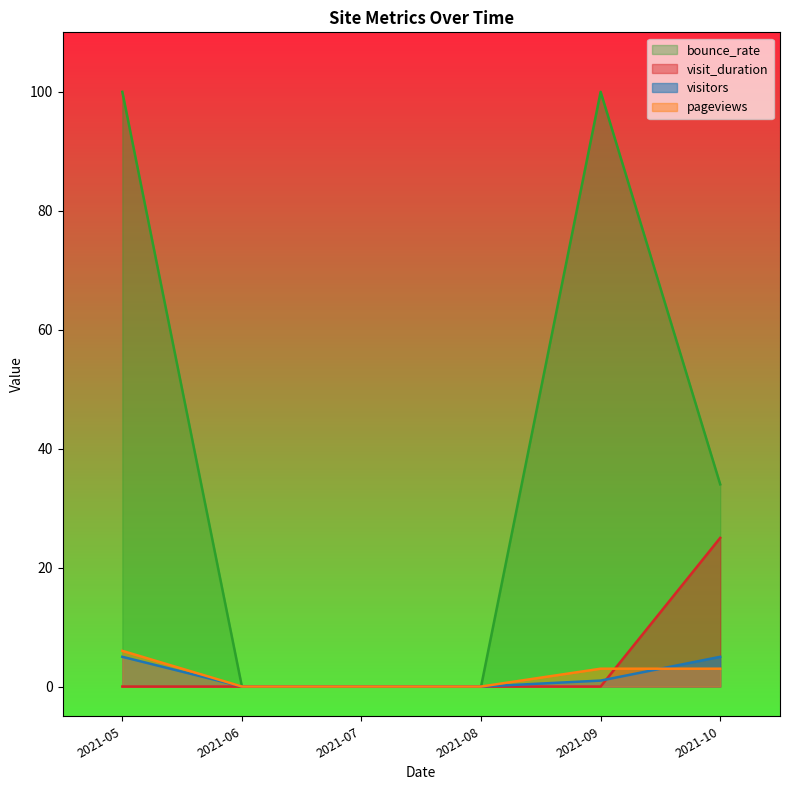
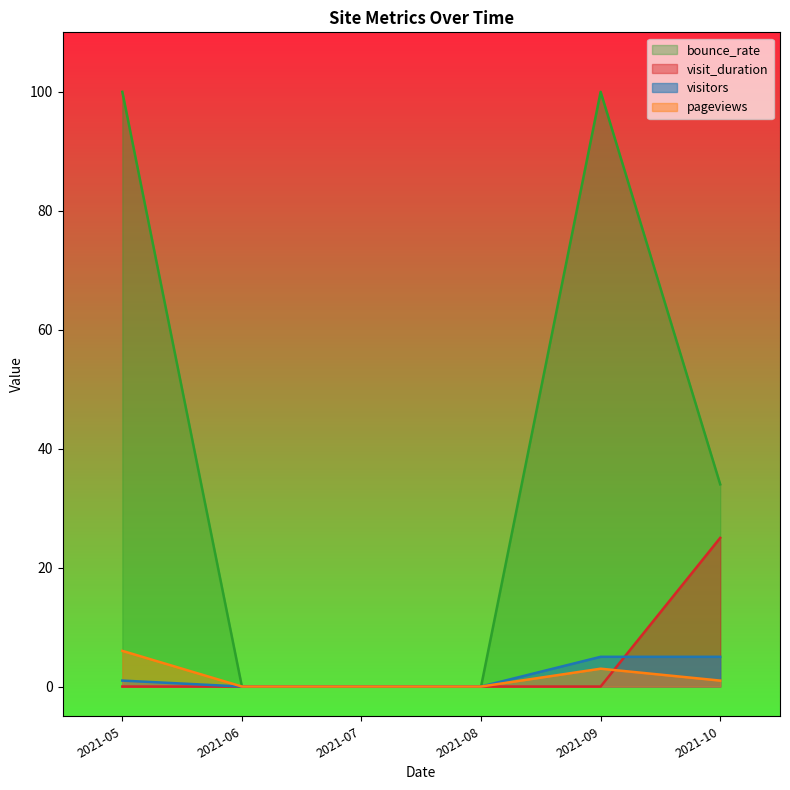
  {
    "bounce_rate": {
      "2021-05": 100,
      "2021-09": 100,
      "2021-10": 34
    },
    "visit_duration": {
      "2021-05": 0,
      "2021-09": 0,
      "2021-10": 25
    },
    "visitors": {
-     "2021-05": 5,
-     "2021-09": 1,
+     "2021-05": 1,
+     "2021-09": 5,
      "2021-10": 5
    },
    "pageviews": {
      "2021-05": 6,
      "2021-09": 3,
-     "2021-10": 3
+     "2021-10": 1
    }
  }
